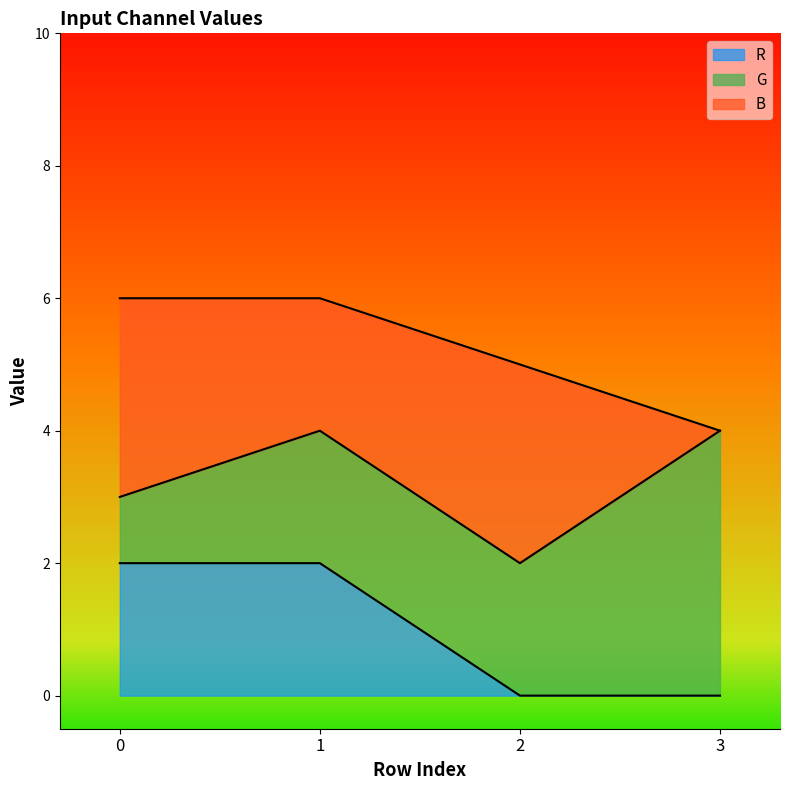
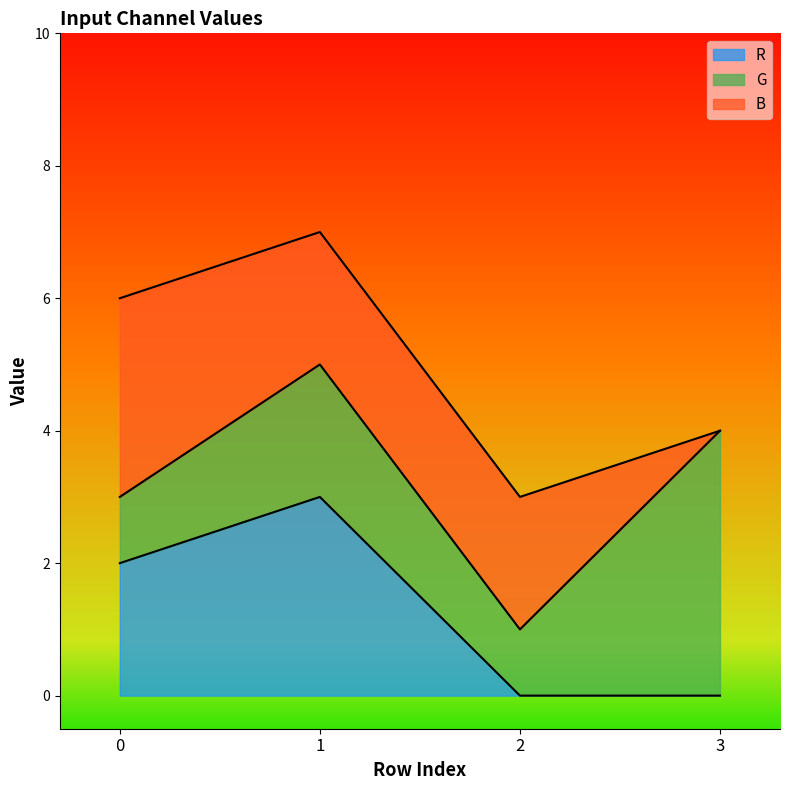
  {
    "R": {
      "0": 2,
-     "1": 2,
+     "1": 3,
      "2": 0,
      "3": 0
    },
    "G": {
      "0": 1,
      "1": 2,
-     "2": 2
+     "2": 1
    },
    "B": {
      "0": 3,
      "1": 2,
-     "2": 3
+     "2": 2
    }
  }
